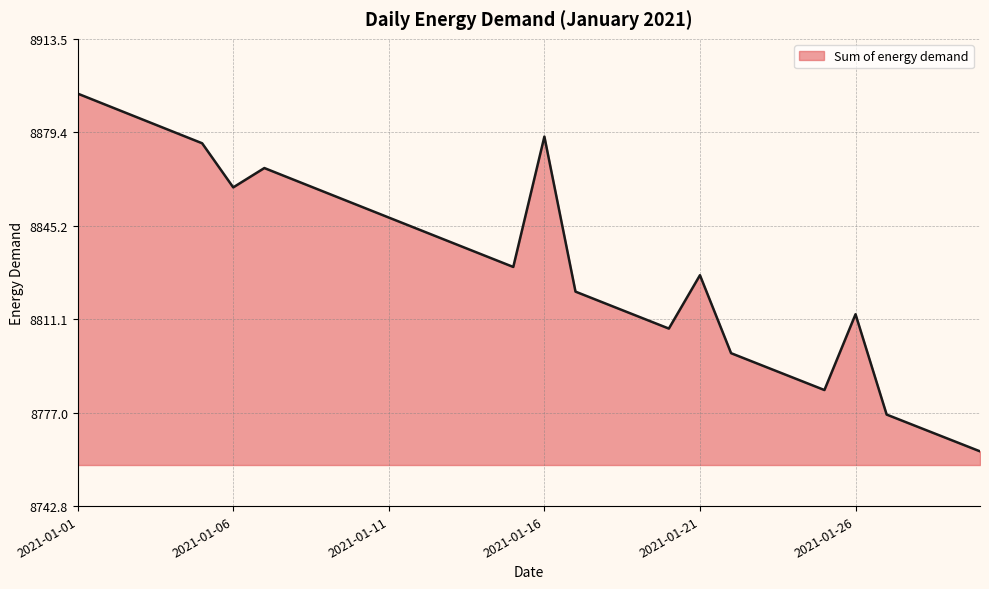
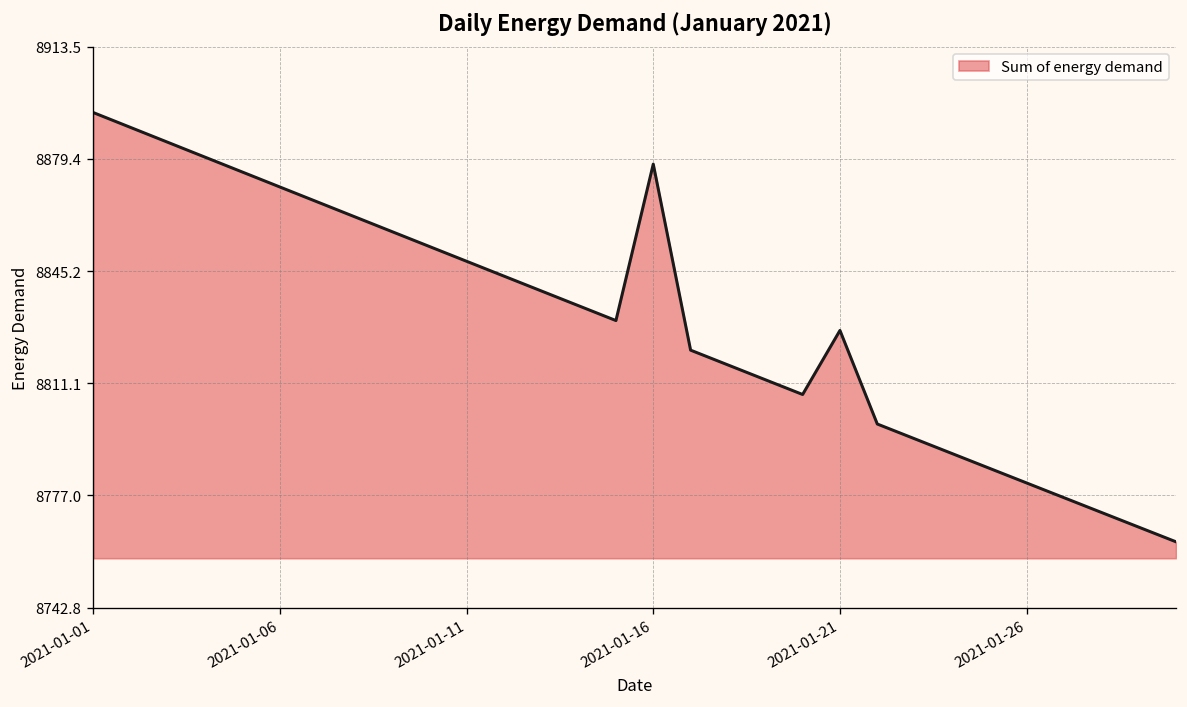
  {
    "2021-01-01": 8894,
-   "2021-01-06": 8859,
+   "2021-01-06": 8871,
    "2021-01-11": 8848,
    "2021-01-16": 8878,
    "2021-01-21": 8827,
-   "2021-01-26": 8813
+   "2021-01-26": 8781
  }
